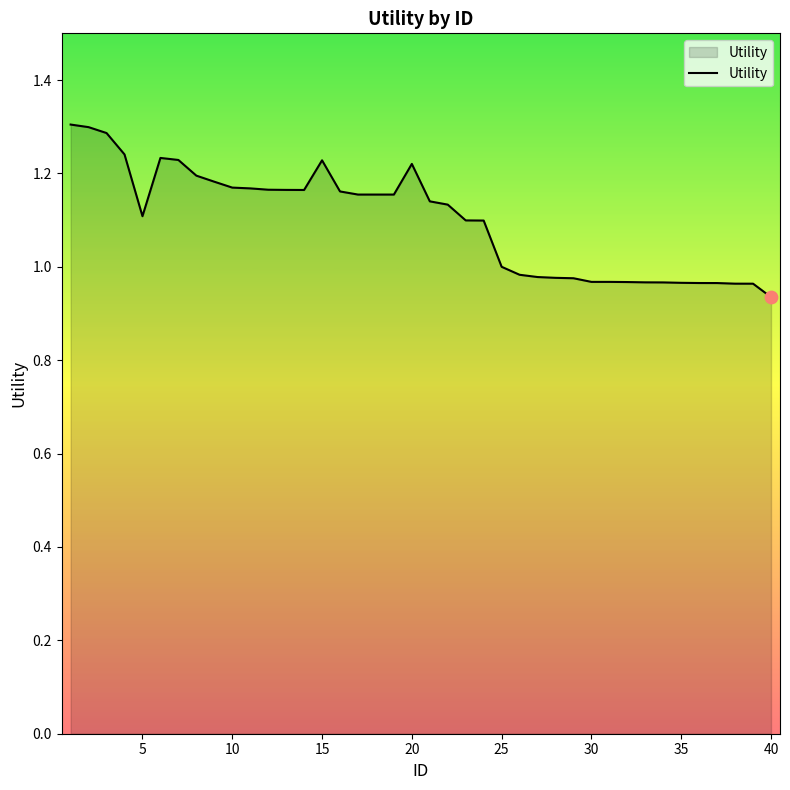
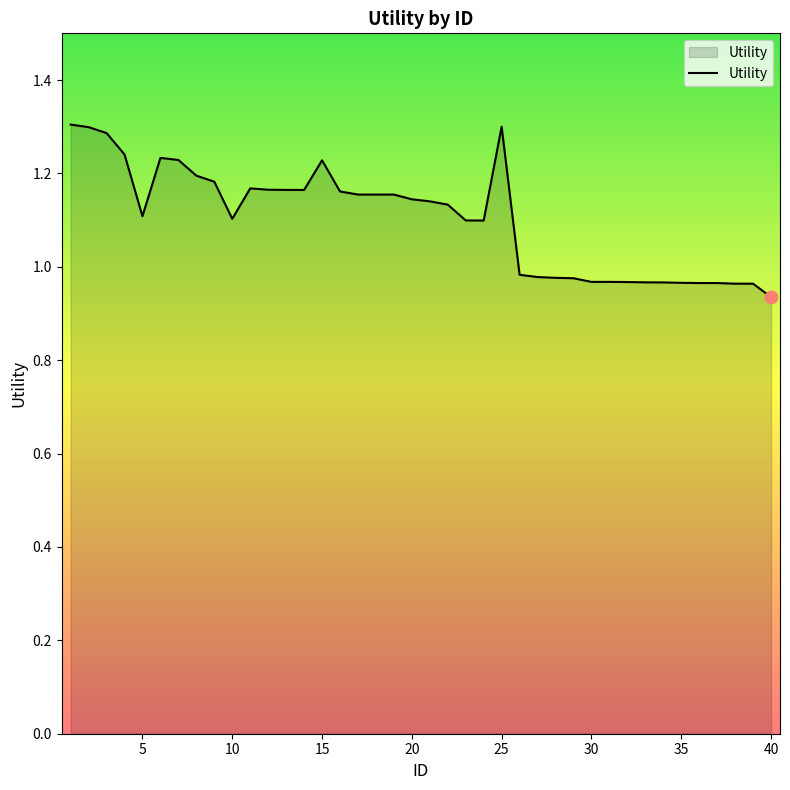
  {
    "Utility": {
      "5": 1.11,
-     "10": 1.17,
+     "10": 1.10,
      "15": 1.23,
-     "20": 1.22,
-     "25": 1.0,
+     "20": 1.14,
+     "25": 1.3,
      "30": 0.97,
      "35": 0.97
    }
  }
